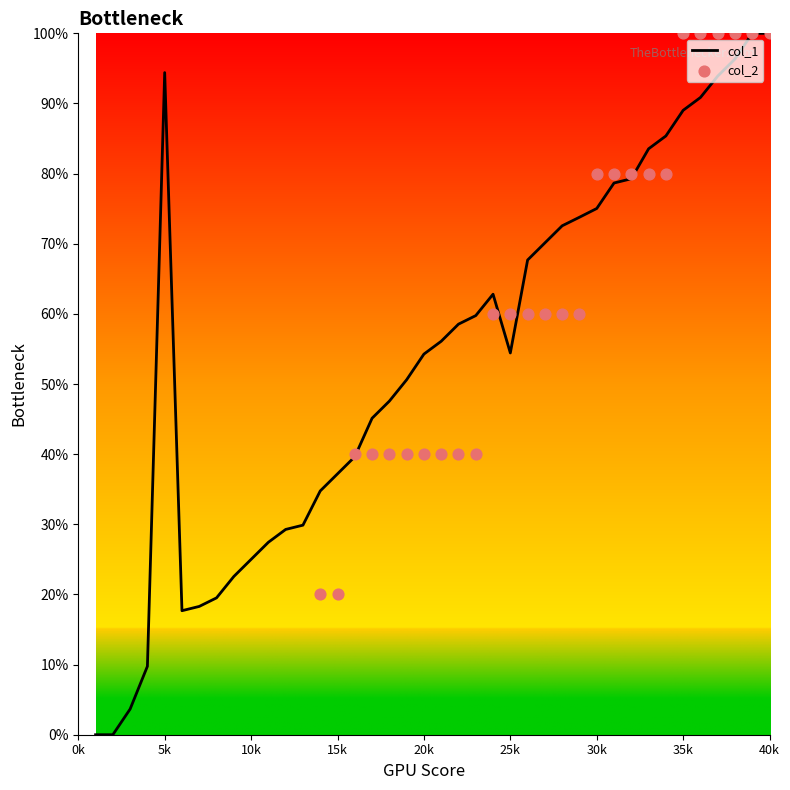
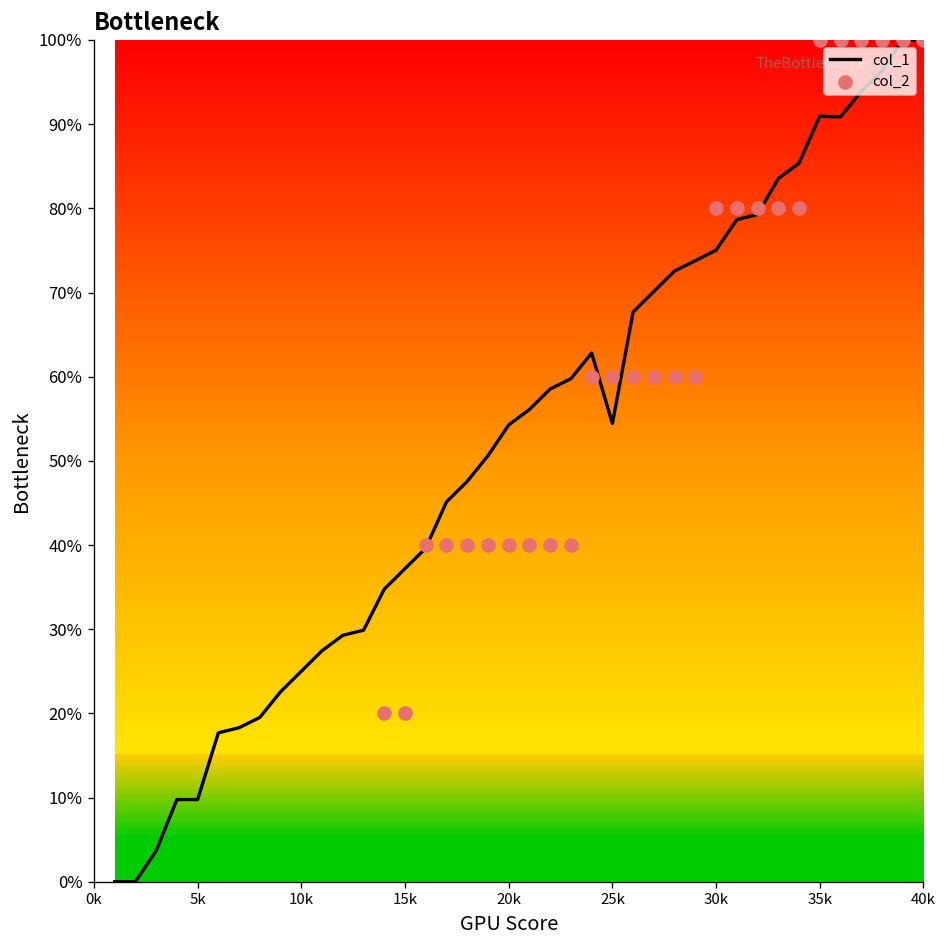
  {
    "col_1": {
-     "5k": "94%",
+     "5k": "10%",
      "10k": "25%",
      "15k": "37%",
      "20k": "54%",
      "25k": "54%",
      "30k": "75%",
-     "35k": "89%"
+     "35k": "91%"
    }
  }
